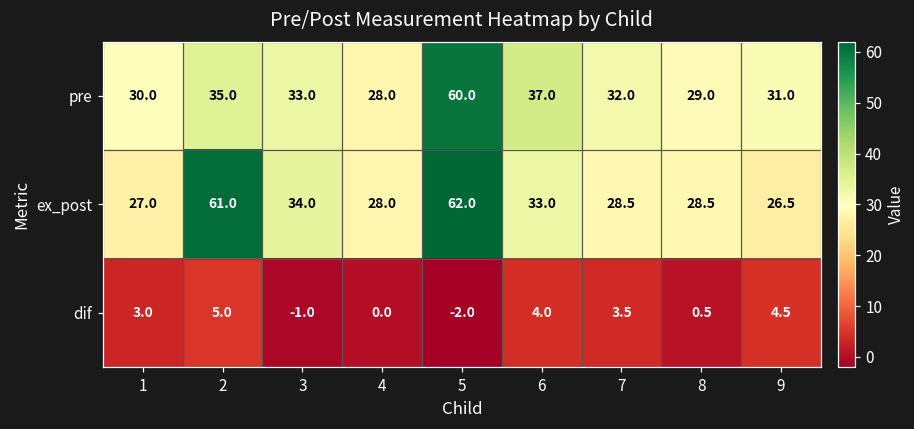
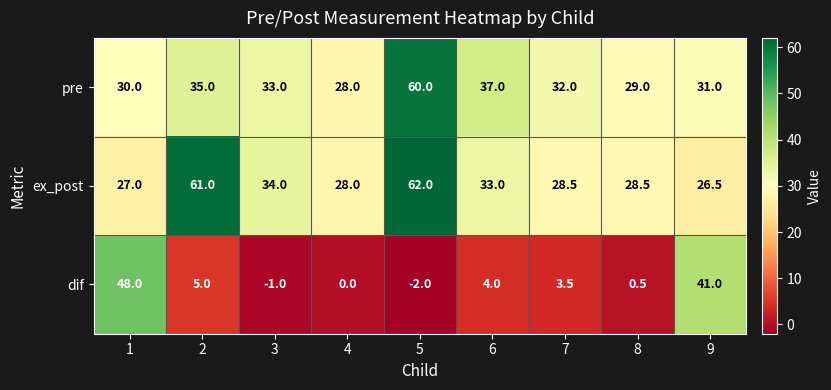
  {
    "pre": {
      "1": 30.0,
      "2": 35.0,
      "3": 33.0,
      "4": 28.0,
      "5": 60.0,
      "6": 37.0,
      "7": 32.0,
      "8": 29.0,
      "9": 31.0
    },
    "ex_post": {
      "1": 27.0,
      "2": 61.0,
      "3": 34.0,
      "4": 28.0,
      "5": 62.0,
      "6": 33.0,
      "7": 28.5,
      "8": 28.5,
      "9": 26.5
    },
    "dif": {
-     "1": 3.0,
+     "1": 48.0,
      "2": 5.0,
      "3": -1.0,
      "4": 0.0,
      "5": -2.0,
      "6": 4.0,
      "7": 3.5,
      "8": 0.5,
-     "9": 4.5
+     "9": 41.0
    }
  }
